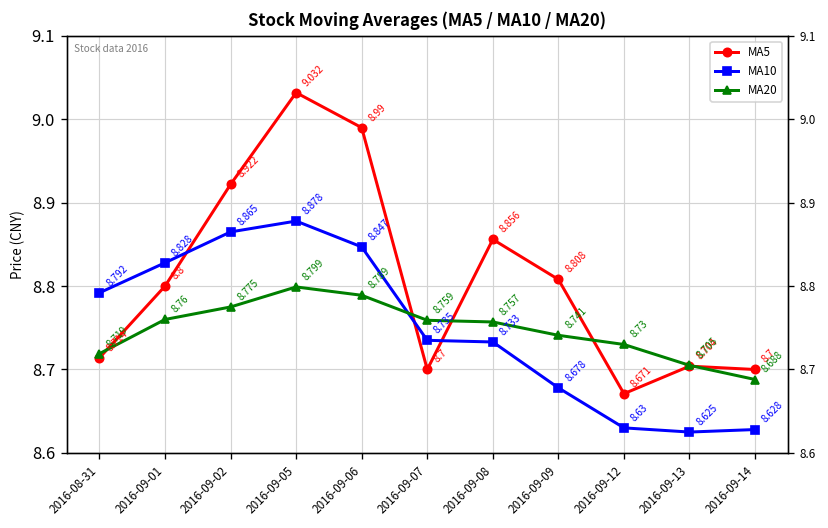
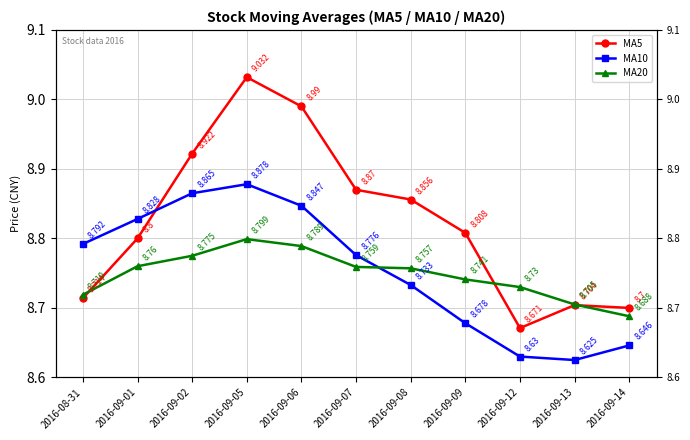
  {
    "MA5": {
      "2016-09-02": 8.922,
      "2016-09-05": 9.032,
      "2016-09-06": 8.99,
-     "2016-09-07": 8.7,
+     "2016-09-07": 8.87,
      "2016-09-08": 8.856,
      "2016-09-09": 8.808,
      "2016-09-12": 8.671
    },
    "MA10": {
      "2016-08-31": 8.792,
      "2016-09-01": 8.8,
      "2016-09-02": 8.865,
      "2016-09-05": 8.878,
      "2016-09-06": 8.847,
-     "2016-09-07": 8.735,
+     "2016-09-07": 8.776,
      "2016-09-09": 8.678,
      "2016-09-12": 8.63,
      "2016-09-13": 8.625,
-     "2016-09-14": 8.628
+     "2016-09-14": 8.646
    },
    "MA20": {
      "2016-09-01": 8.76,
      "2016-09-02": 8.775,
      "2016-09-05": 8.799,
      "2016-09-06": 8.789,
      "2016-09-09": 8.741,
      "2016-09-12": 8.73
    }
  }
